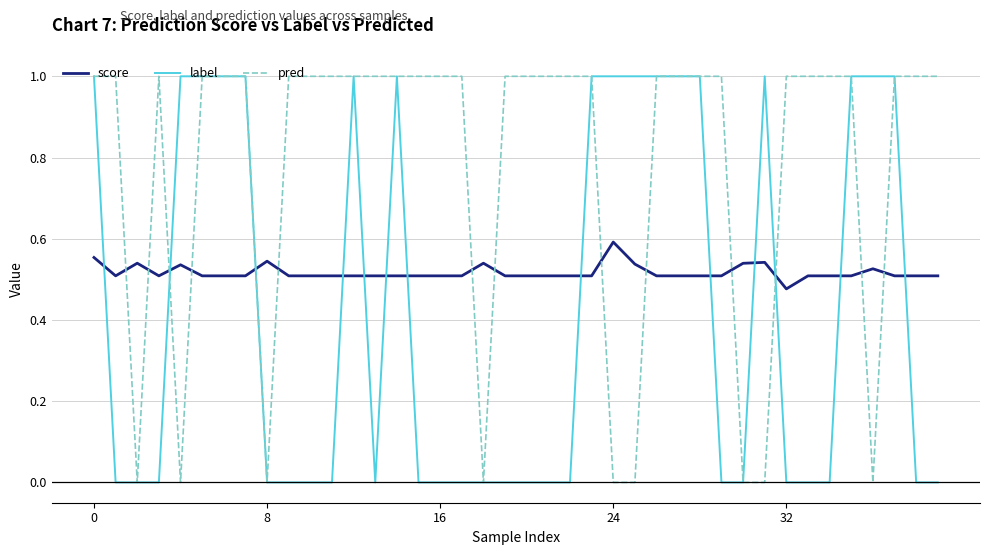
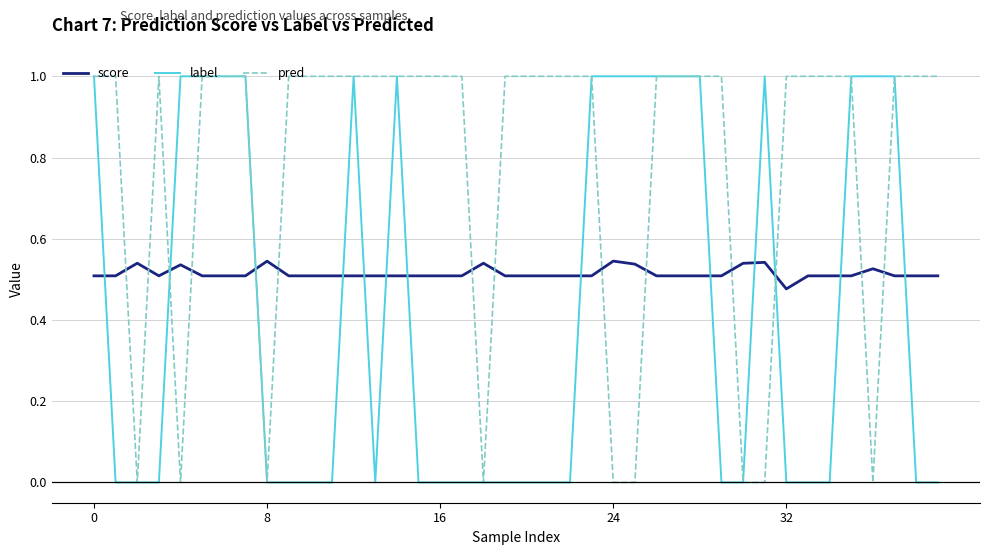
  {
    "score": {
-     "0": 0.55,
+     "0": 0.51,
      "8": 0.54,
      "16": 0.51,
-     "24": 0.59,
+     "24": 0.54,
      "32": 0.48
    }
  }
